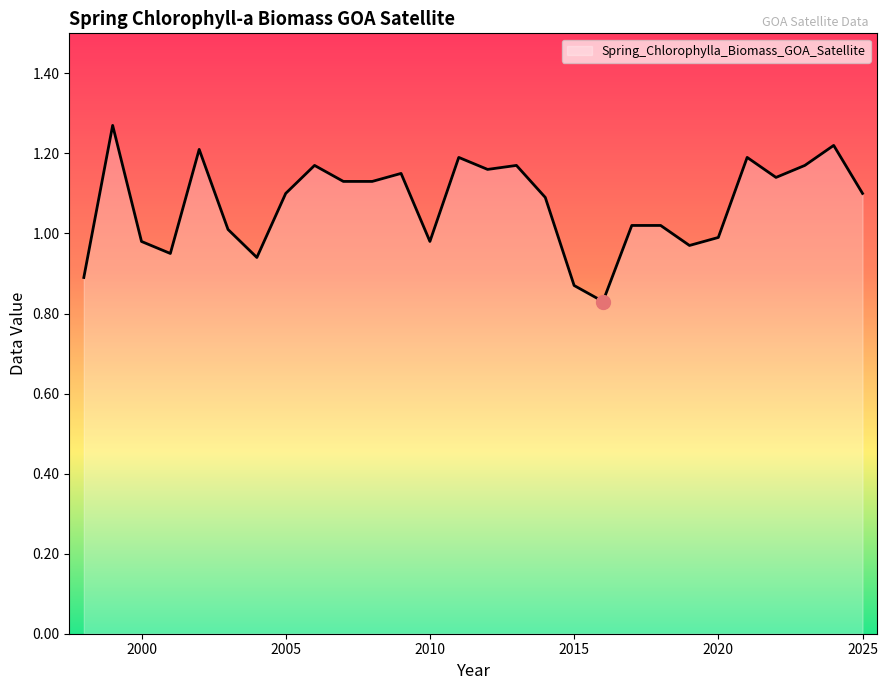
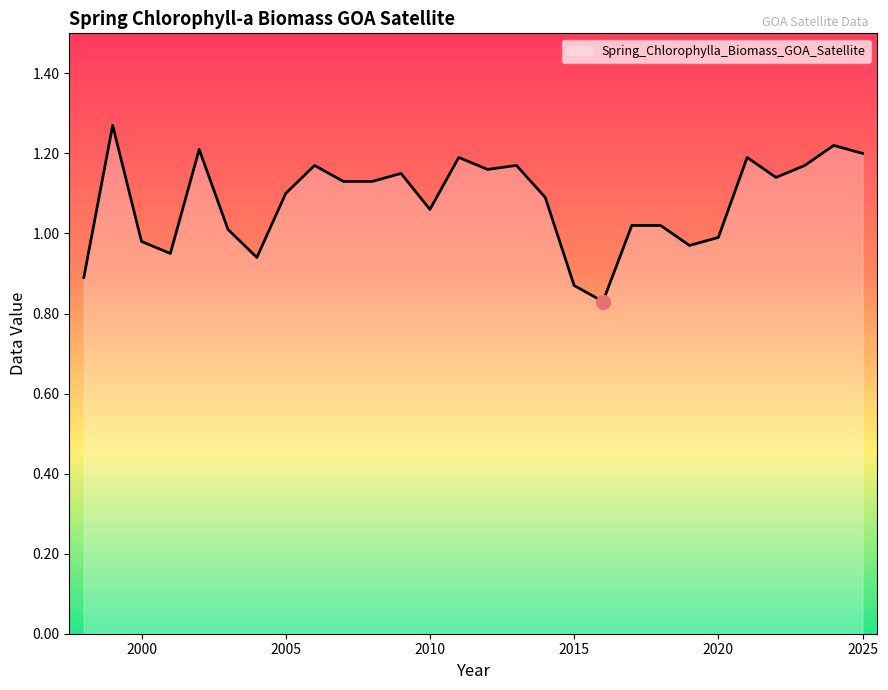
  {
    "Spring_Chlorophylla_Biomass_GOA_Satellite": {
      "2000": 0.98,
      "2005": 1.10,
-     "2010": 0.98,
+     "2010": 1.06,
      "2015": 0.87,
      "2020": 0.99,
-     "2025": 1.1
+     "2025": 1.2
    }
  }
